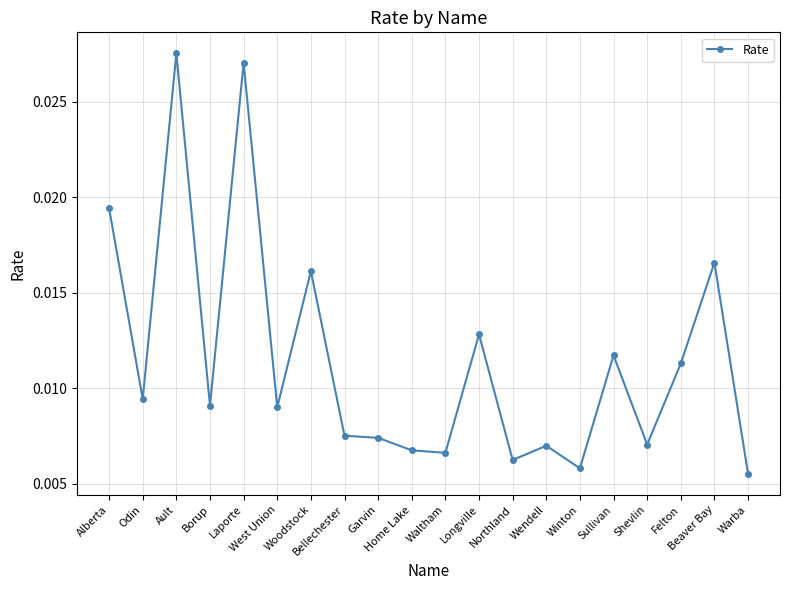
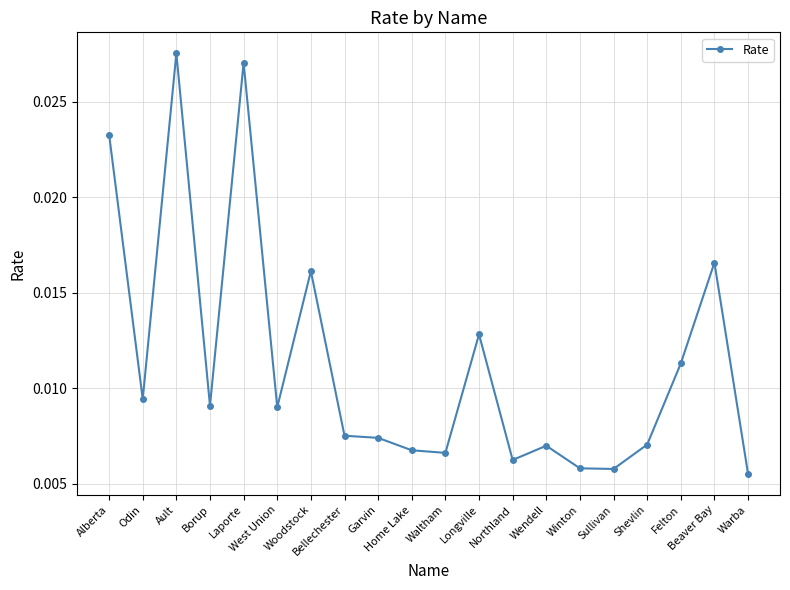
  {
-   "Alberta": 0.0194,
+   "Alberta": 0.0233,
    "Odin": 0.0094,
    "Ault": 0.0275,
    "Borup": 0.0091,
    "Laporte": 0.0270,
    "West Union": 0.0090,
    "Woodstock": 0.0161,
    "Bellechester": 0.0075,
    "Garvin": 0.0074,
    "Home Lake": 0.0068,
    "Waltham": 0.0066,
    "Longville": 0.0128,
    "Northland": 0.0063,
    "Wendell": 0.0070,
    "Winton": 0.0058,
-   "Sullivan": 0.0117,
+   "Sullivan": 0.0058,
    "Shevlin": 0.0071,
    "Felton": 0.0113,
    "Beaver Bay": 0.0166,
    "Warba": 0.0055
  }
